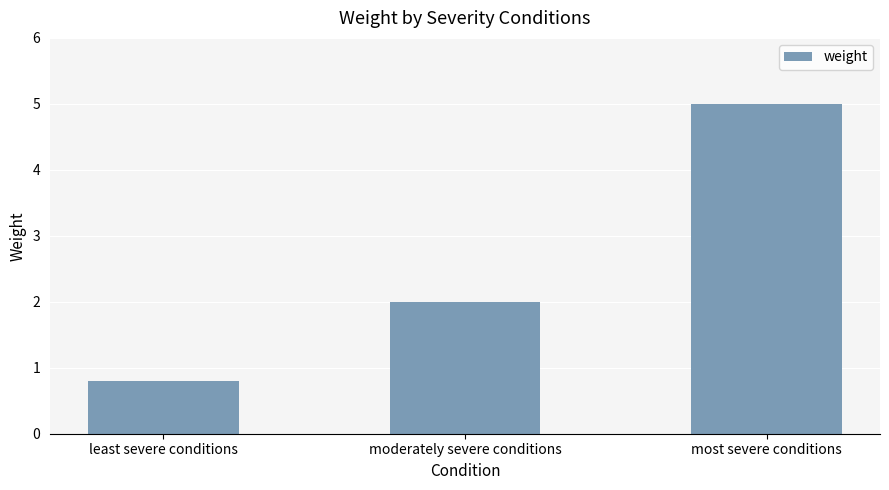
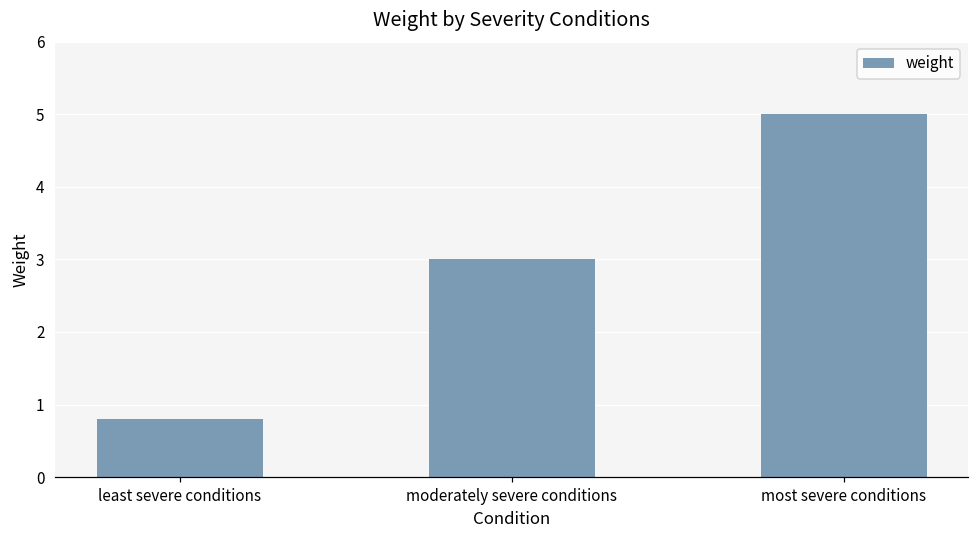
  {
    "least severe conditions": 0.8,
-   "moderately severe conditions": 2,
+   "moderately severe conditions": 3,
    "most severe conditions": 5
  }
